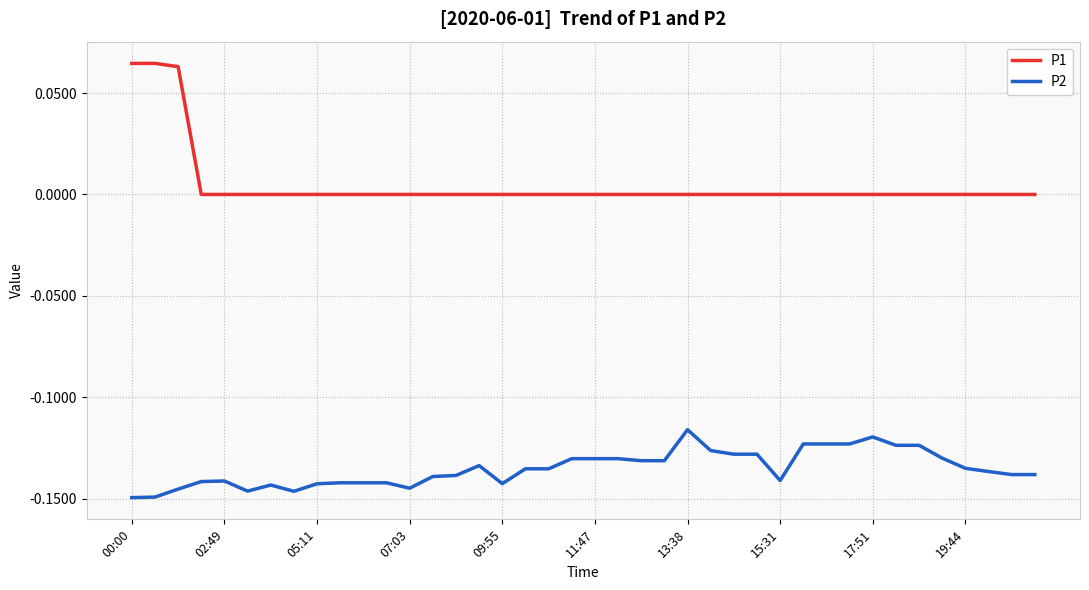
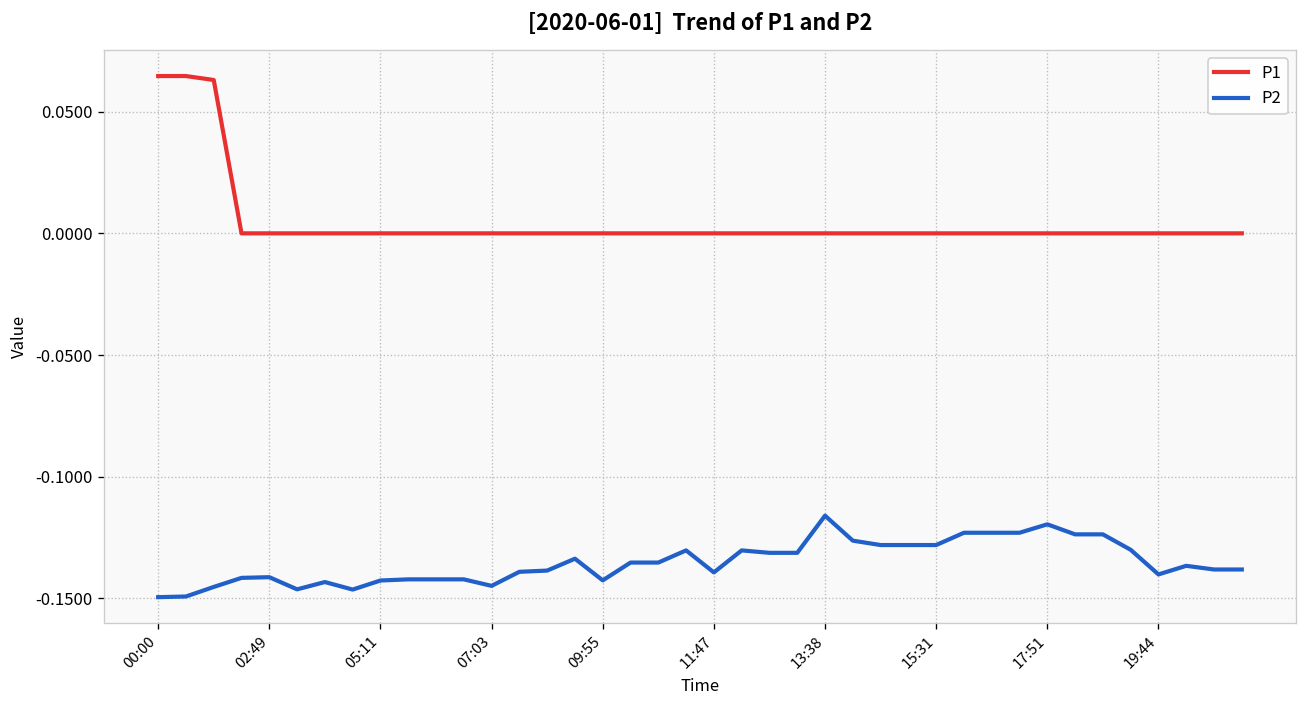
  {
    "P1": {
      "00:00": 0.065,
      "02:49": 0.000,
      "05:11": 0.000,
      "07:03": 0.000,
      "09:55": 0.000,
      "11:47": 0.000,
      "13:38": 0.000,
      "15:31": 0.000,
      "17:51": 0.000,
      "19:44": 0.000
    },
    "P2": {
      "00:00": -0.149,
      "02:49": -0.141,
      "05:11": -0.143,
      "07:03": -0.145,
      "09:55": -0.143,
-     "11:47": -0.130,
+     "11:47": -0.139,
      "13:38": -0.116,
-     "15:31": -0.141,
+     "15:31": -0.128,
      "17:51": -0.120,
-     "19:44": -0.135
+     "19:44": -0.140
    }
  }
